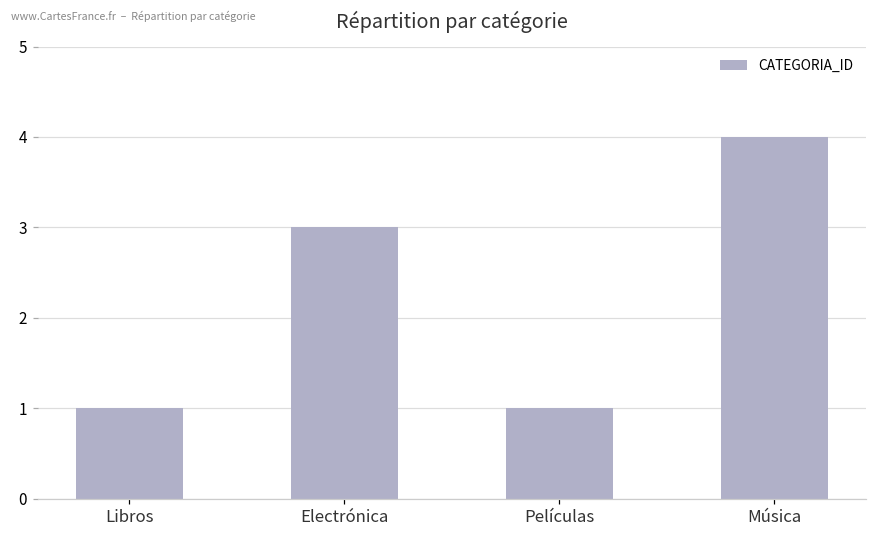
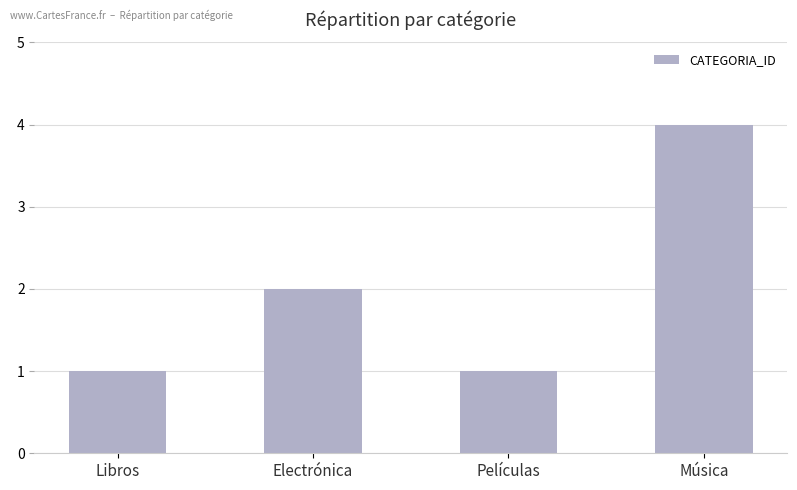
  {
    "Libros": 1,
-   "Electrónica": 3,
+   "Electrónica": 2,
    "Películas": 1,
    "Música": 4
  }
